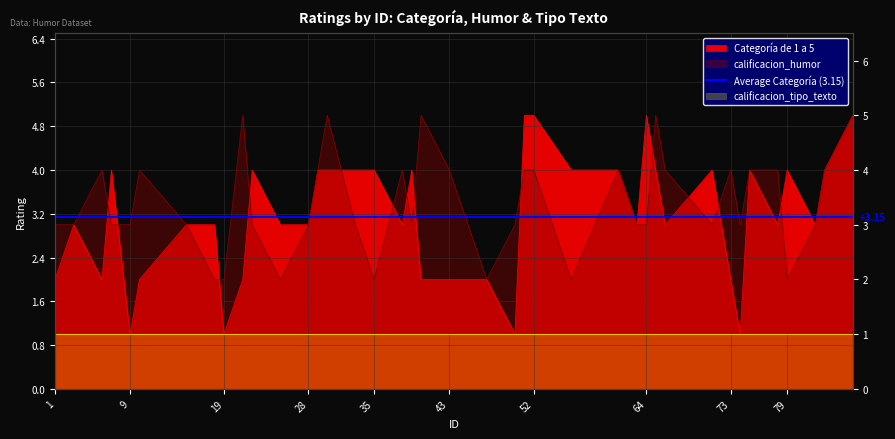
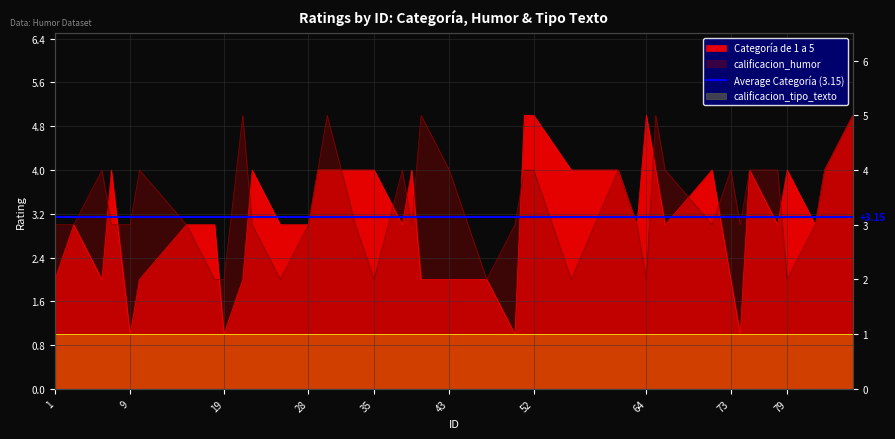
  {
    "Categoría de 1 a 5": {
      "1": 2,
      "35": 4,
      "43": 2,
      "52": 5,
      "64": 5,
      "73": 2,
      "79": 4
    },
    "calificacion_humor": {
      "1": 3,
      "9": 3,
      "19": 2,
      "35": 2,
      "43": 4,
      "52": 4,
-     "64": 3,
+     "64": 2,
      "73": 4,
      "79": 2
    },
    "calificacion_tipo_texto": {
      "1": 1,
      "28": 1,
      "35": 1,
      "43": 1,
      "52": 1,
      "64": 1,
      "73": 1,
      "79": 1
    }
  }
